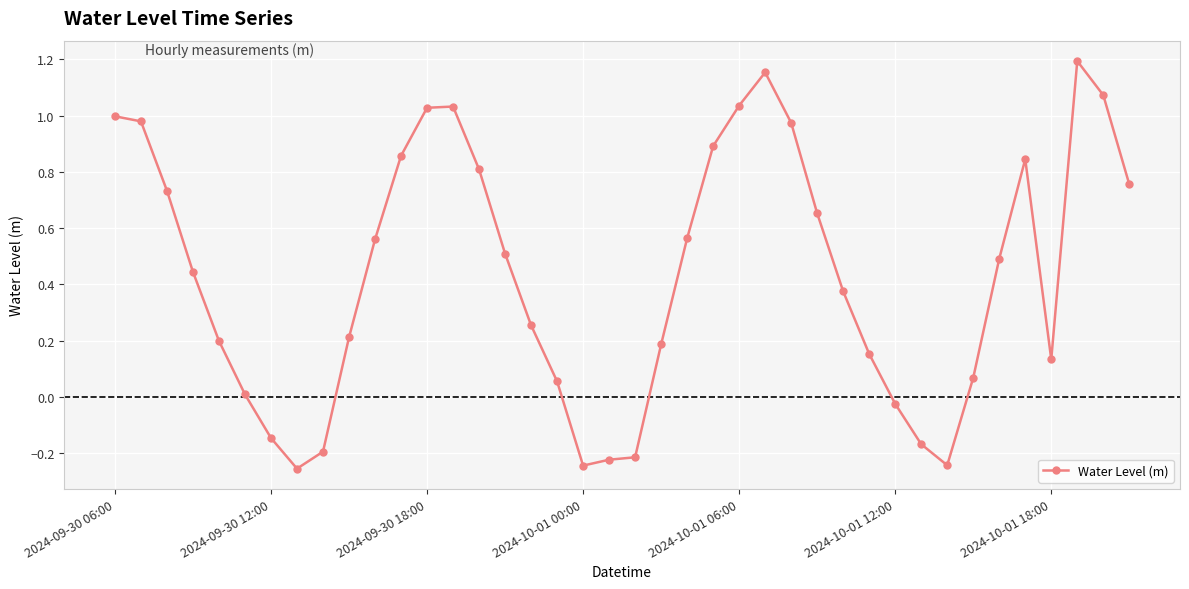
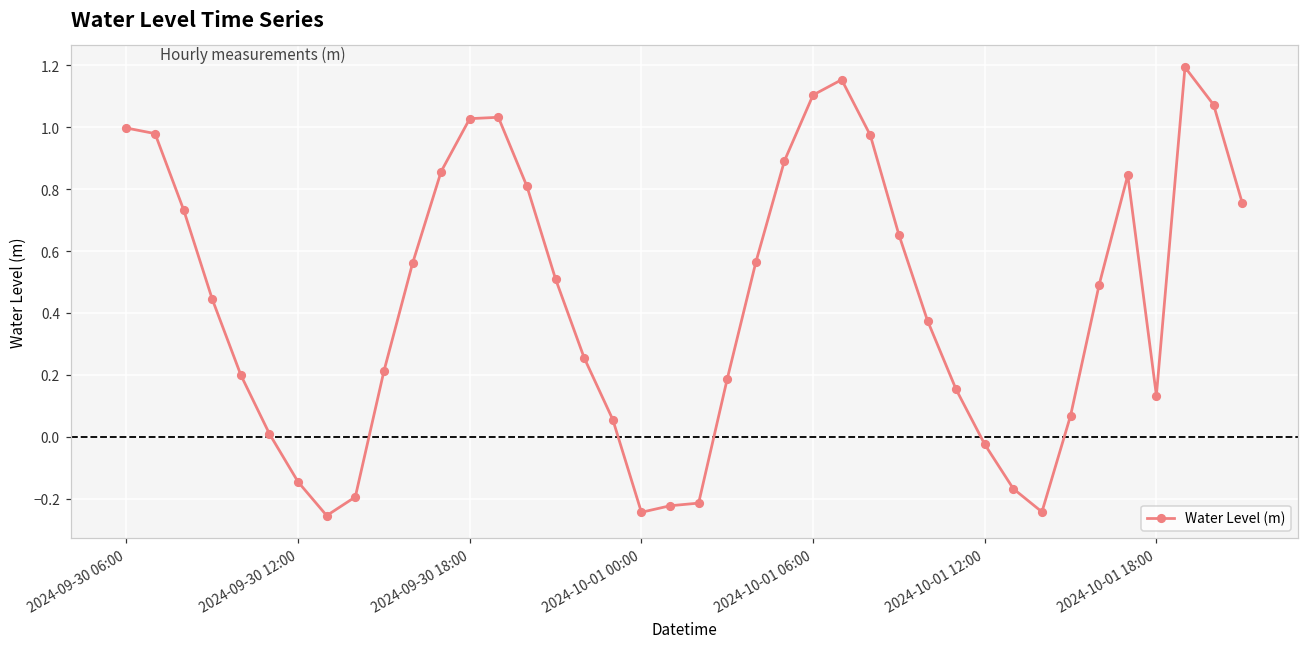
  {
    "2024-09-30 06:00": 1.00,
    "2024-09-30 12:00": -0.15,
    "2024-09-30 18:00": 1.03,
    "2024-10-01 00:00": -0.24,
-   "2024-10-01 06:00": 1.04,
+   "2024-10-01 06:00": 1.10,
    "2024-10-01 12:00": -0.02,
    "2024-10-01 18:00": 0.13
  }
